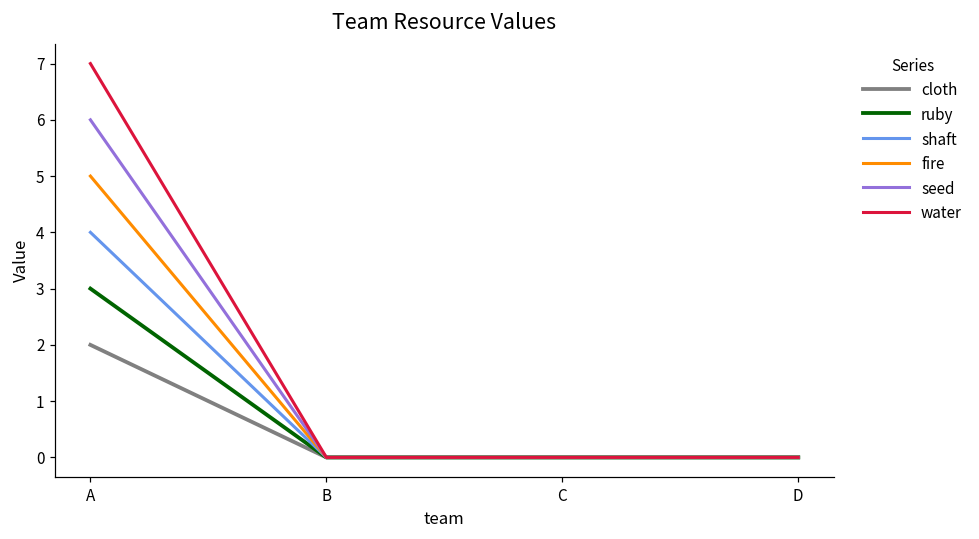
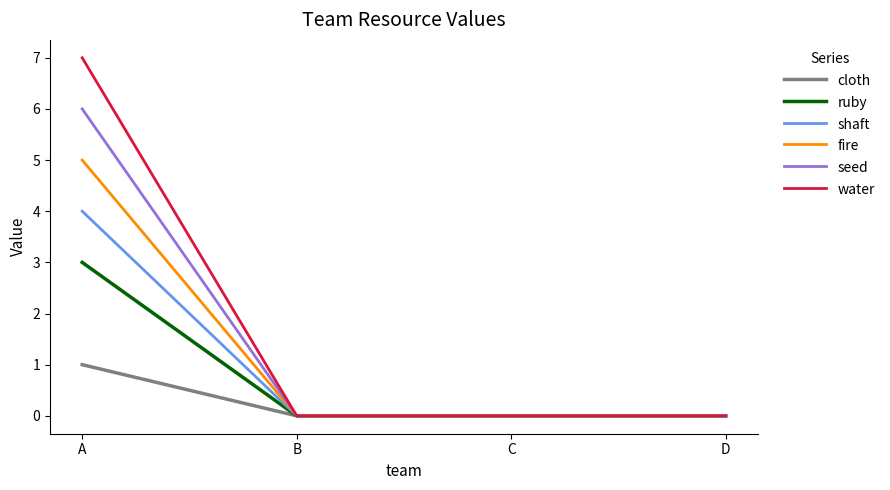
  {
    "cloth": {
-     "A": 2
+     "A": 1
    },
    "ruby": {
      "A": 3
    },
    "shaft": {
      "A": 4
    },
    "fire": {
      "A": 5
    },
    "seed": {
      "A": 6
    },
    "water": {
      "A": 7
    }
  }
